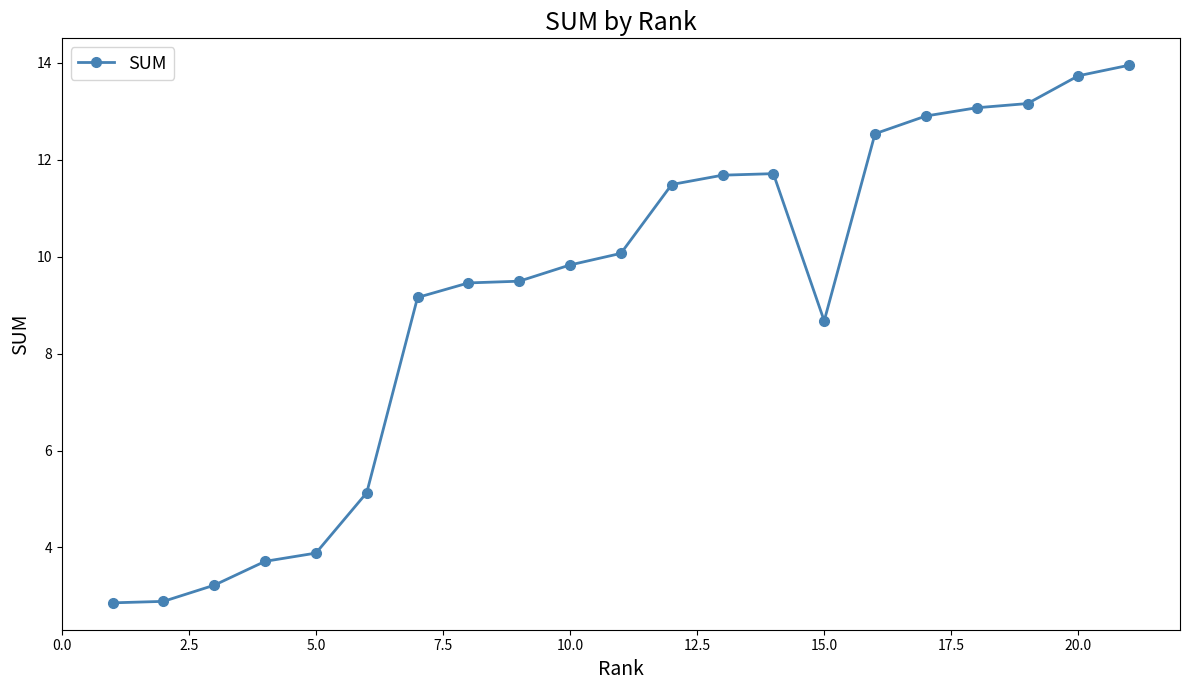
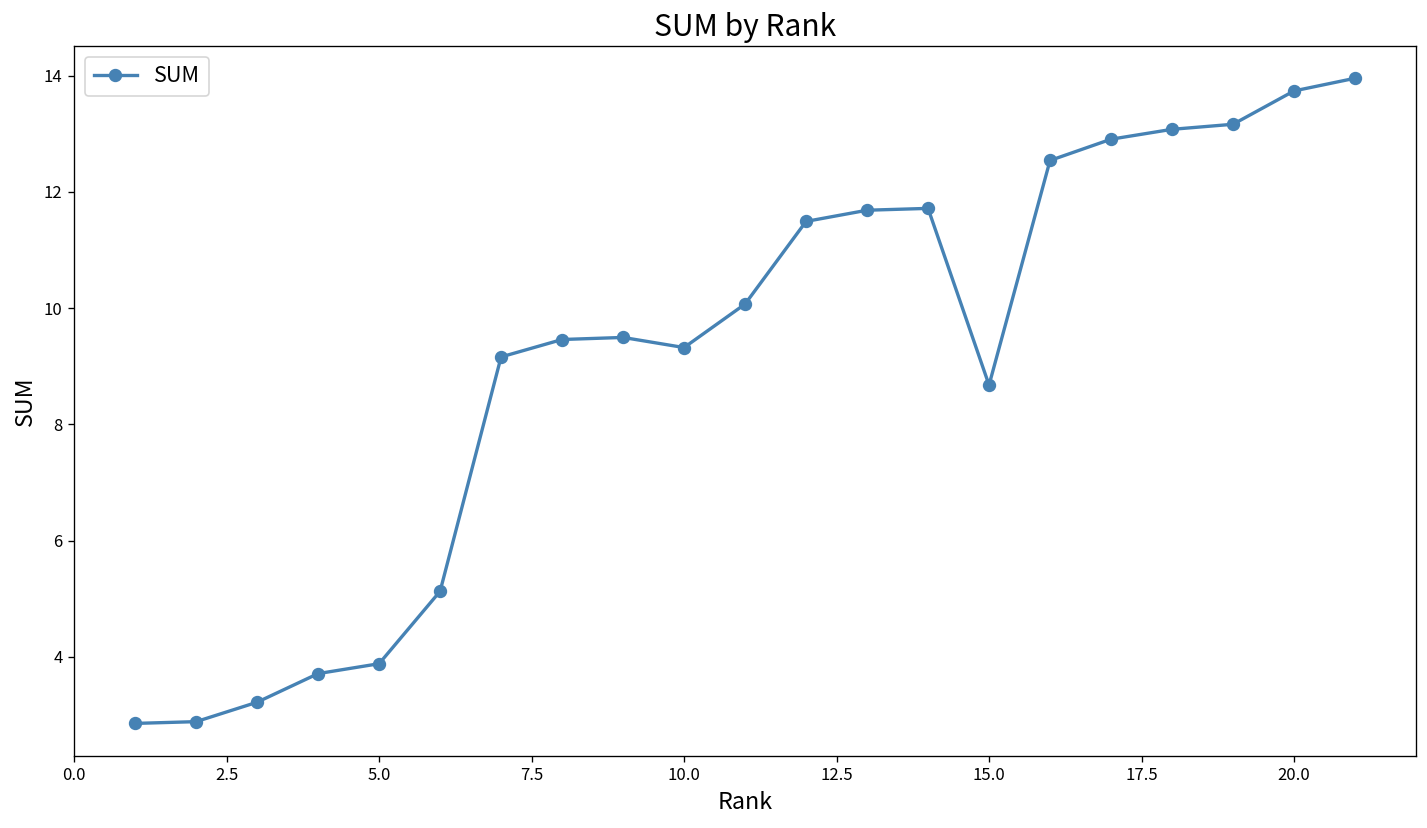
  {
    "5.0": 3.9,
-   "10.0": 9.8,
+   "10.0": 9.3,
    "15.0": 8.7,
    "20.0": 13.7
  }
